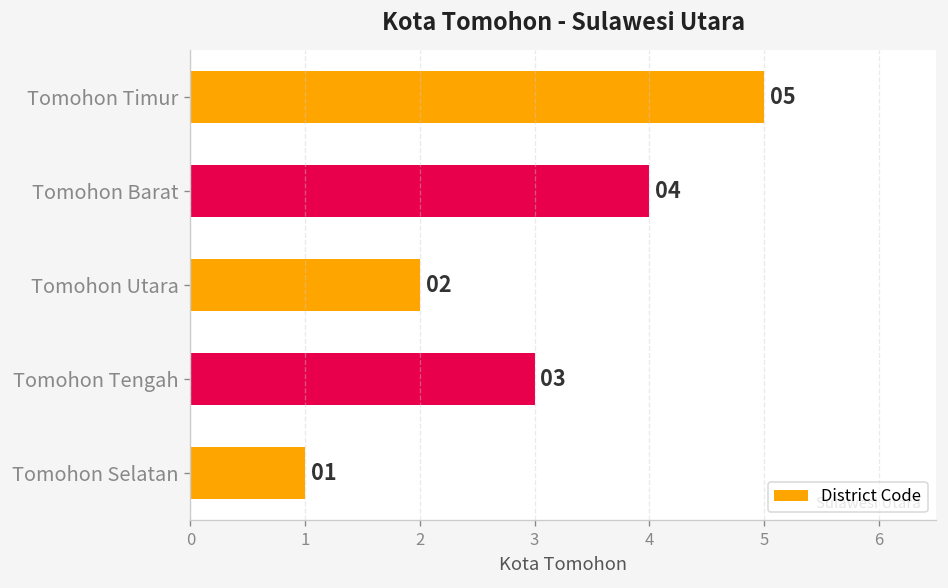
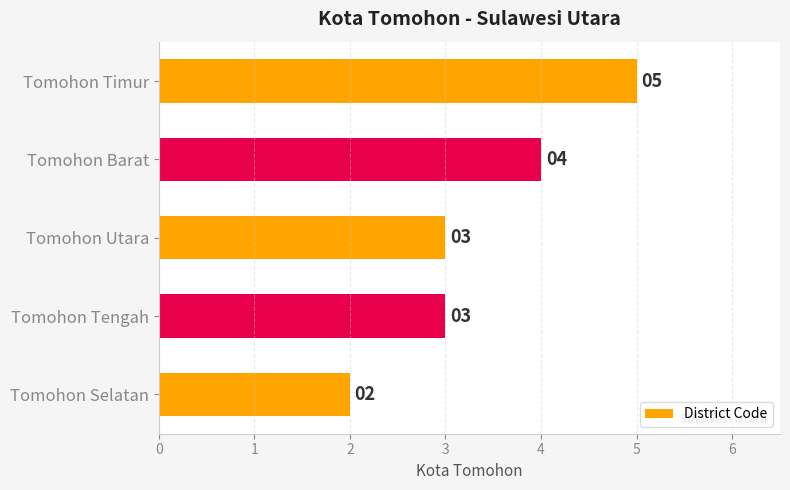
  {
    "Tomohon Timur": "05",
    "Tomohon Barat": "04",
-   "Tomohon Utara": "02",
+   "Tomohon Utara": "03",
    "Tomohon Tengah": "03",
-   "Tomohon Selatan": "01"
+   "Tomohon Selatan": "02"
  }
